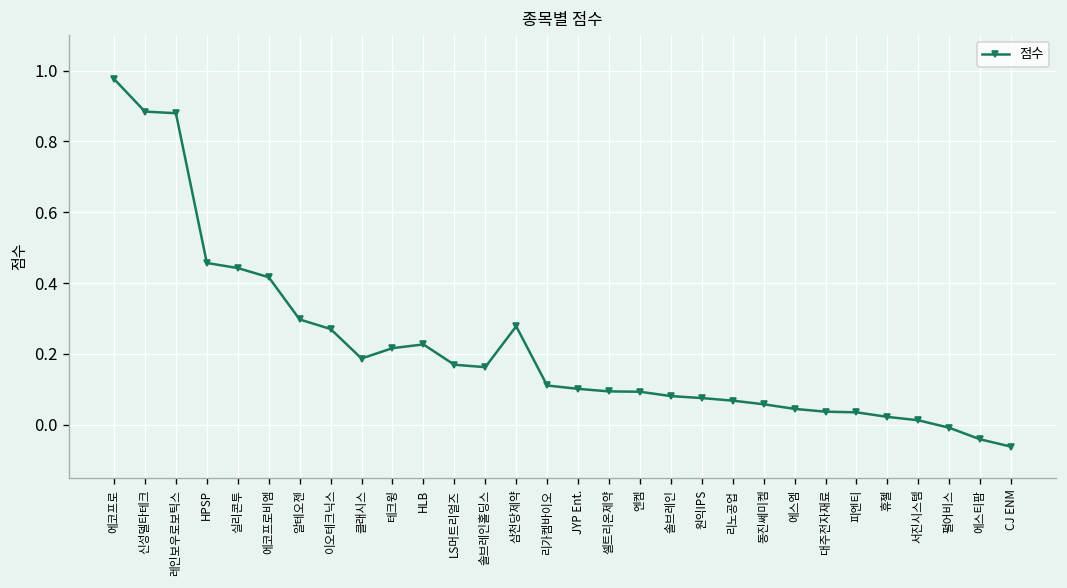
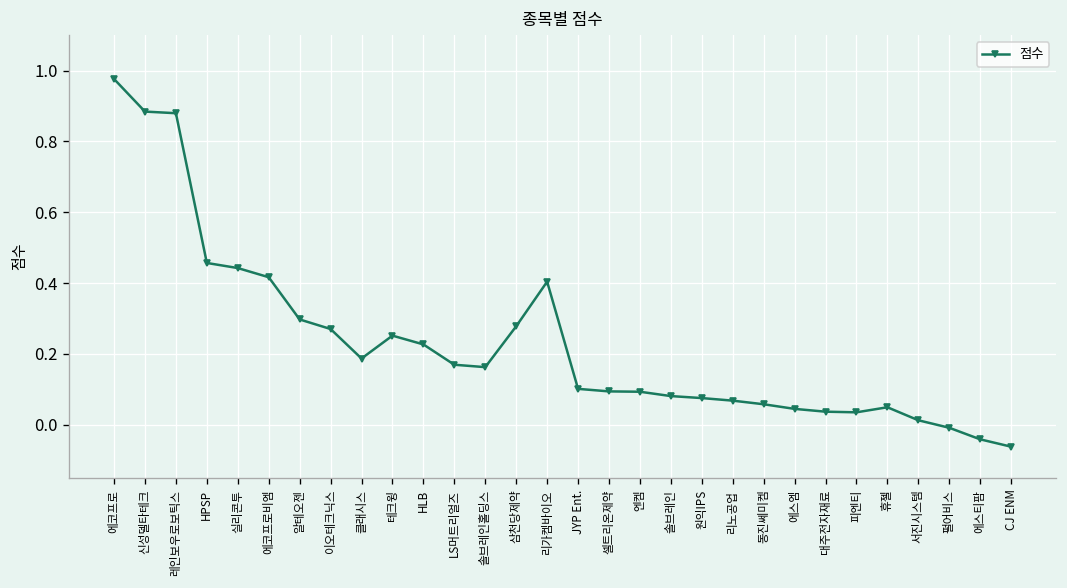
  {
    "에코프로": 0.98,
    "신성델타테크": 0.88,
    "레인보우로보틱스": 0.88,
    "HPSP": 0.46,
    "실리콘투": 0.44,
    "에코프로비엠": 0.42,
    "알테오젠": 0.30,
    "이오테크닉스": 0.27,
    "클래시스": 0.19,
-   "테크윙": 0.22,
+   "테크윙": 0.25,
    "HLB": 0.23,
    "LS머트리얼즈": 0.17,
    "솔브레인홀딩스": 0.16,
    "삼천당제약": 0.28,
-   "리가켐바이오": 0.11,
+   "리가켐바이오": 0.40,
    "JYP Ent.": 0.10,
    "셀트리온제약": 0.09,
    "엔켐": 0.09,
    "솔브레인": 0.08,
    "원익IPS": 0.08,
    "리노공업": 0.07,
    "동진쎄미켐": 0.06,
    "에스엠": 0.04,
    "대주전자재료": 0.04,
    "피엔티": 0.04,
-   "휴젤": 0.02,
+   "휴젤": 0.05,
    "서진시스템": 0.01,
    "펄어비스": -0.01,
    "에스티팜": -0.04,
    "CJ ENM": -0.06
  }
